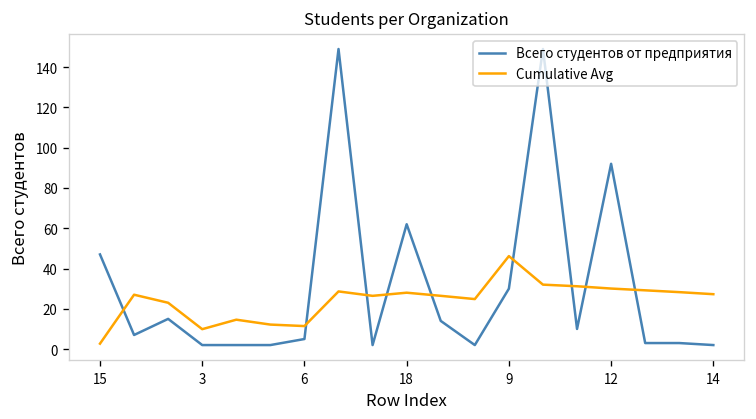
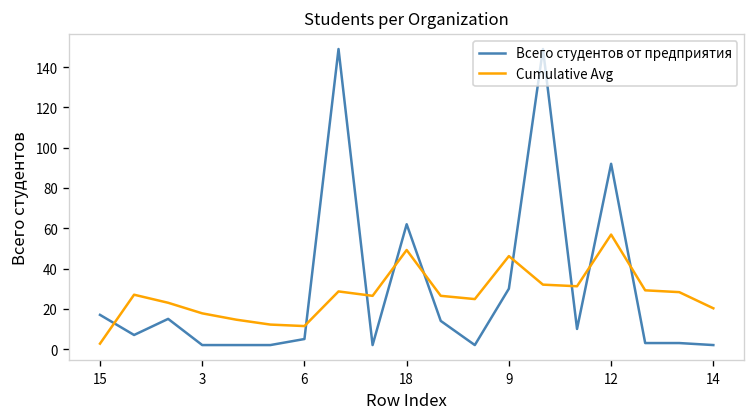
  {
    "Всего студентов от предприятия": {
-     "15": 47,
+     "15": 17,
      "3": 2,
      "6": 5,
      "18": 62,
      "9": 30,
      "12": 92,
      "14": 2
    },
    "Cumulative Avg": {
      "15": 3,
-     "3": 10,
+     "3": 18,
      "6": 11,
-     "18": 28,
+     "18": 49,
      "9": 46,
-     "12": 30,
-     "14": 27
+     "12": 57,
+     "14": 20
    }
  }
